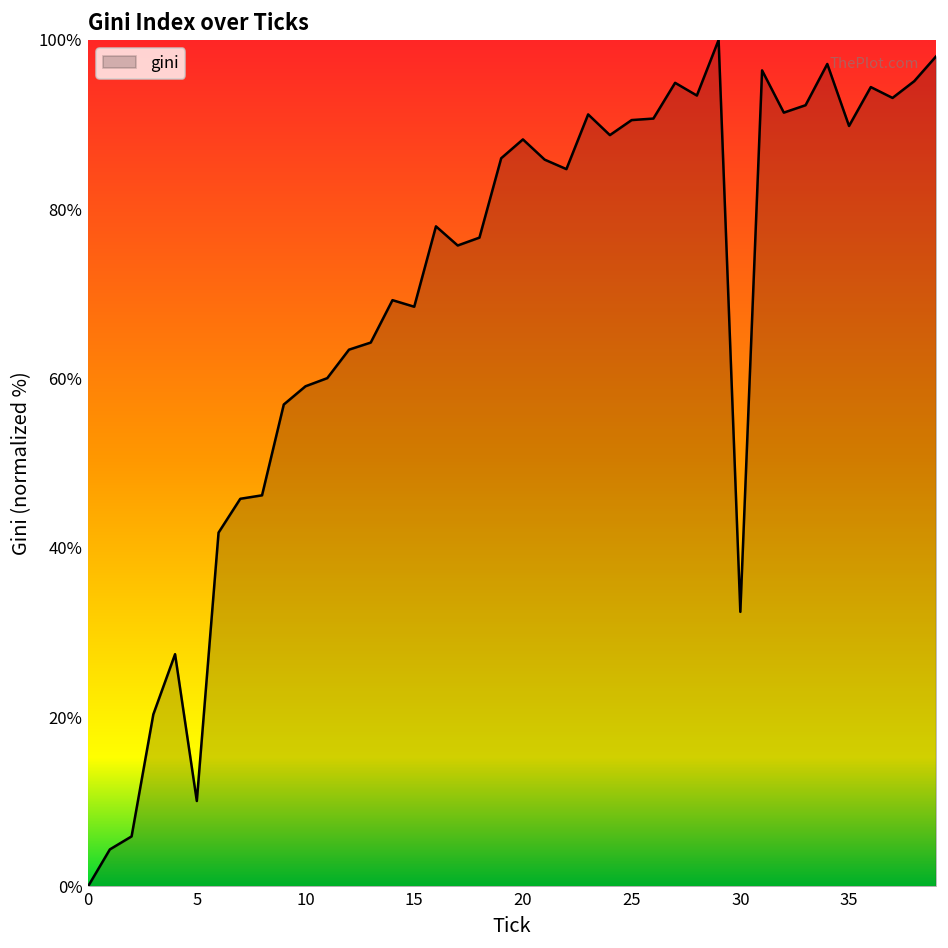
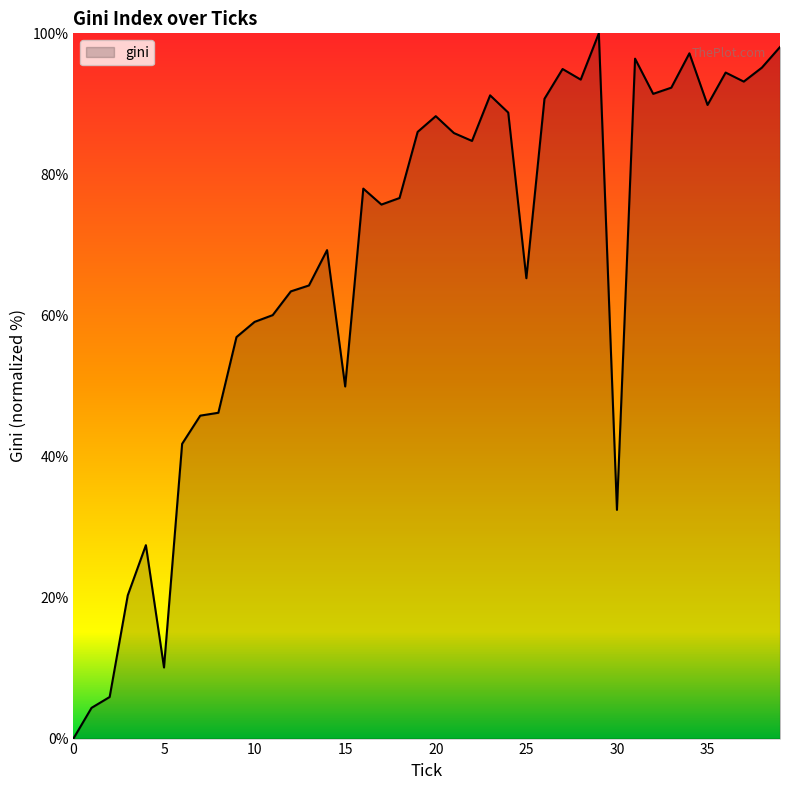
  {
    "0": "0%",
    "5": "10%",
    "10": "59%",
-   "15": "68%",
+   "15": "50%",
    "20": "88%",
-   "25": "91%",
+   "25": "65%",
    "30": "32%",
    "35": "90%"
  }
